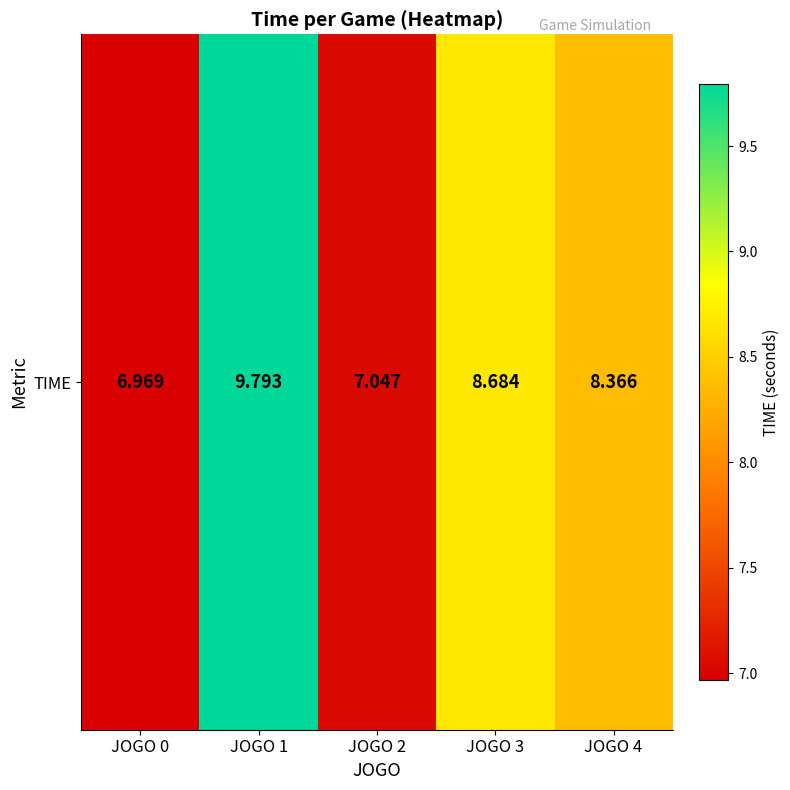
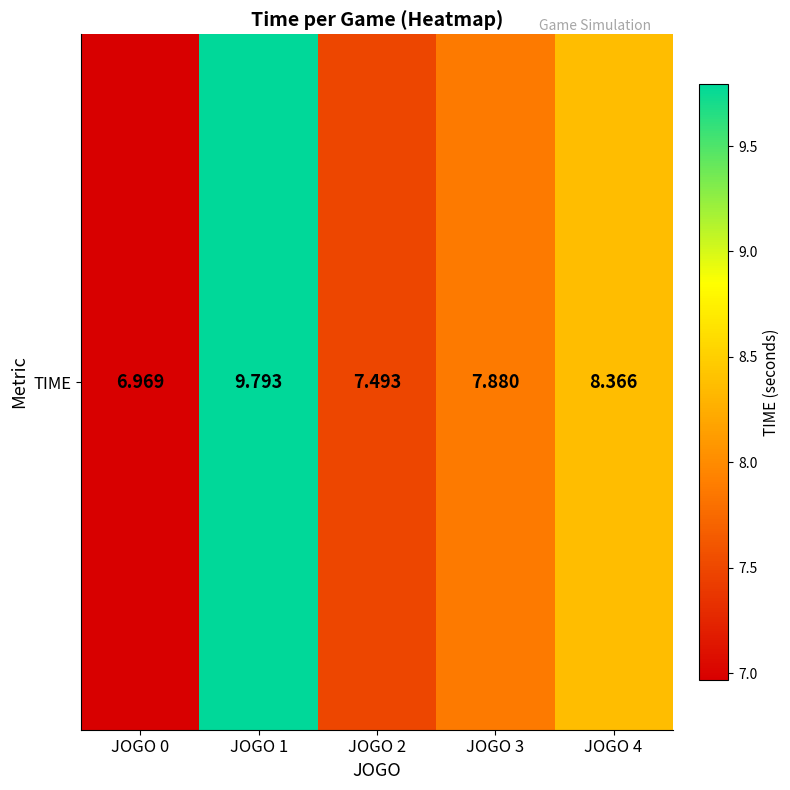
  {
    "TIME": {
      "JOGO 0": 6.969,
      "JOGO 1": 9.793,
-     "JOGO 2": 7.047,
-     "JOGO 3": 8.684,
+     "JOGO 2": 7.493,
+     "JOGO 3": 7.880,
      "JOGO 4": 8.366
    }
  }
